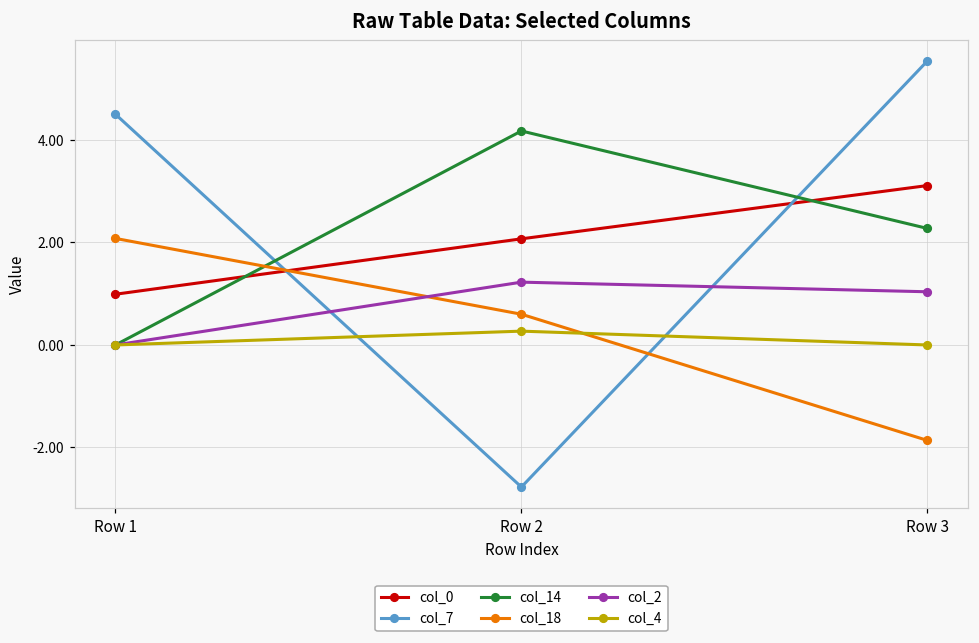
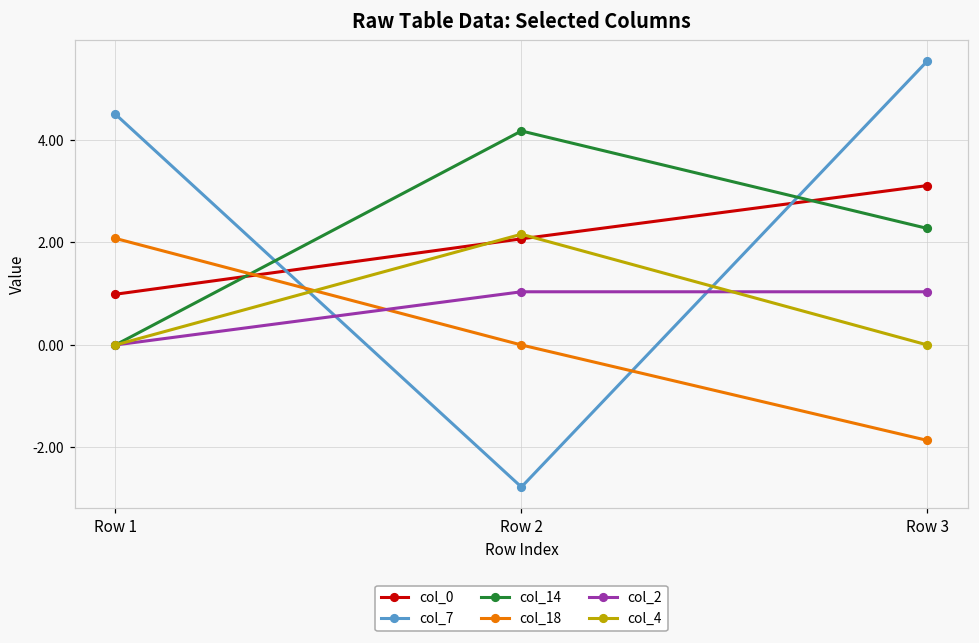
  {
    "col_0": {
      "Row 1": 1.0,
      "Row 2": 2.1,
      "Row 3": 3.1
    },
    "col_7": {
      "Row 1": 4.5,
      "Row 2": -2.8,
      "Row 3": 5.5
    },
    "col_14": {
      "Row 2": 4.2,
      "Row 3": 2.3
    },
    "col_18": {
      "Row 1": 2.1,
-     "Row 2": 0.6,
+     "Row 2": 0.0,
      "Row 3": -1.9
    },
    "col_2": {
-     "Row 2": 1.2,
+     "Row 2": 1.0,
      "Row 3": 1.0
    },
    "col_4": {
-     "Row 2": 0.3,
+     "Row 2": 2.2,
      "Row 3": 0.0
    }
  }
